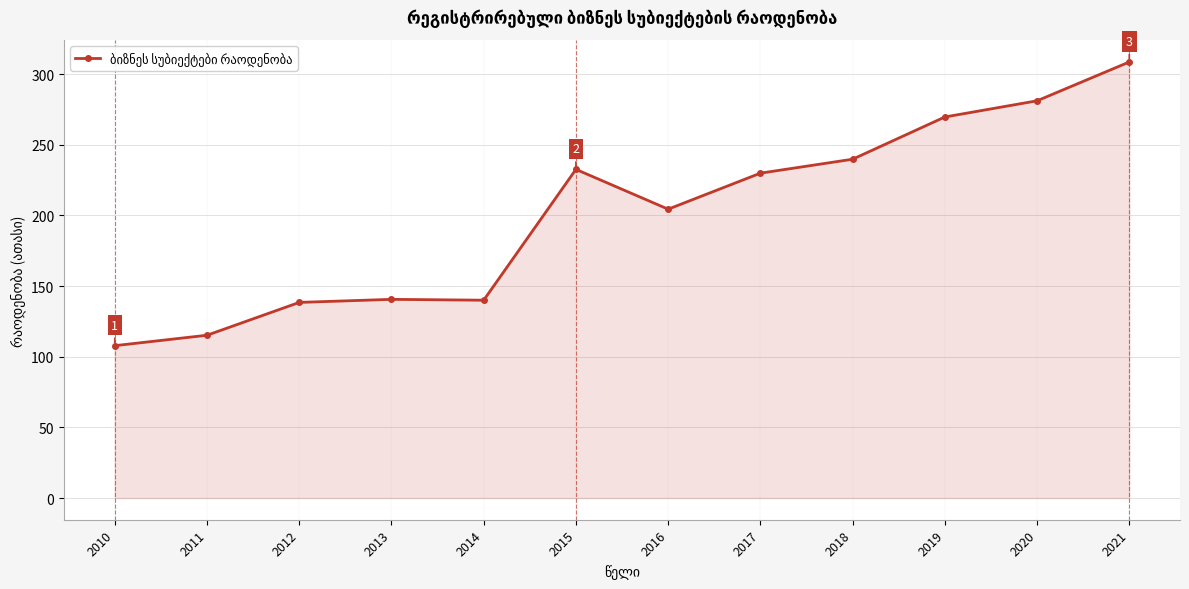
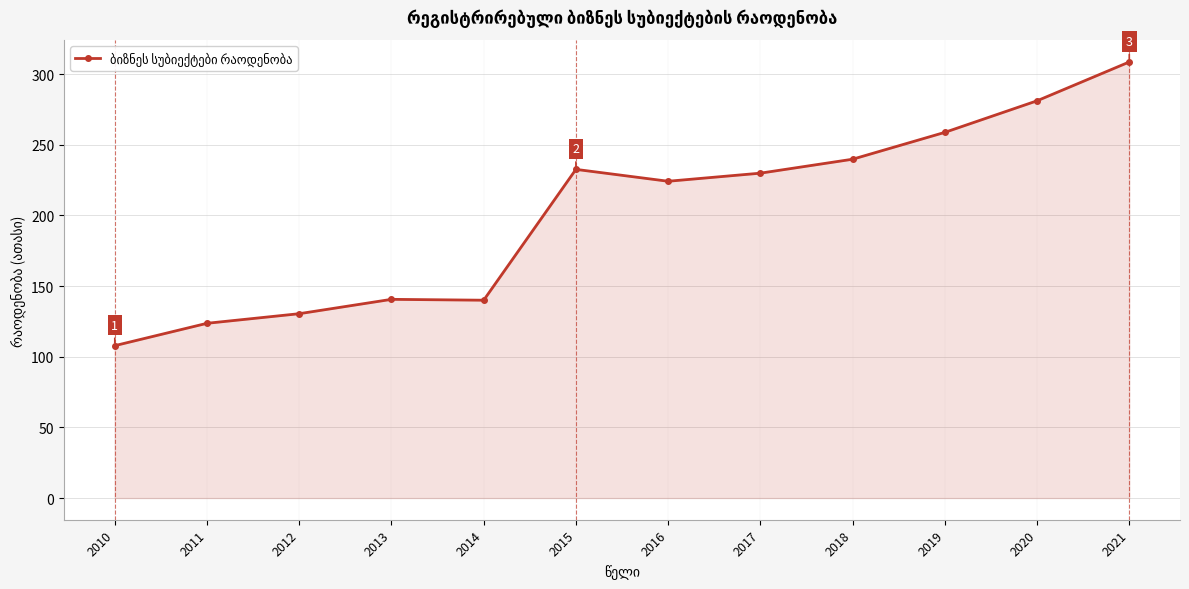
  {
-   "2011": 115,
-   "2012": 138,
+   "2011": 124,
+   "2012": 130,
    "2013": 141,
    "2014": 140,
-   "2016": 204,
+   "2016": 224,
    "2017": 230,
    "2018": 240,
-   "2019": 270,
+   "2019": 259,
    "2020": 281
  }
